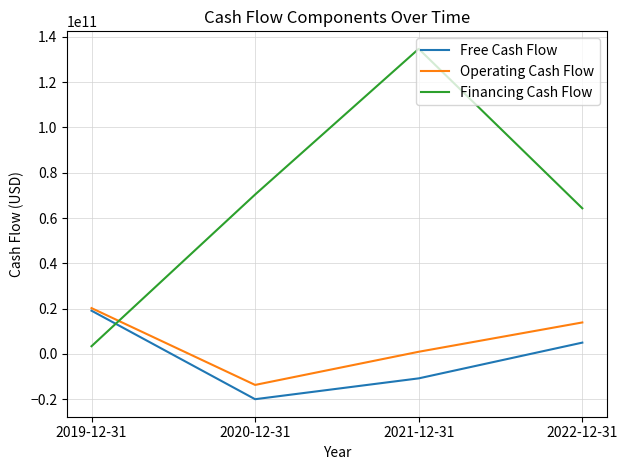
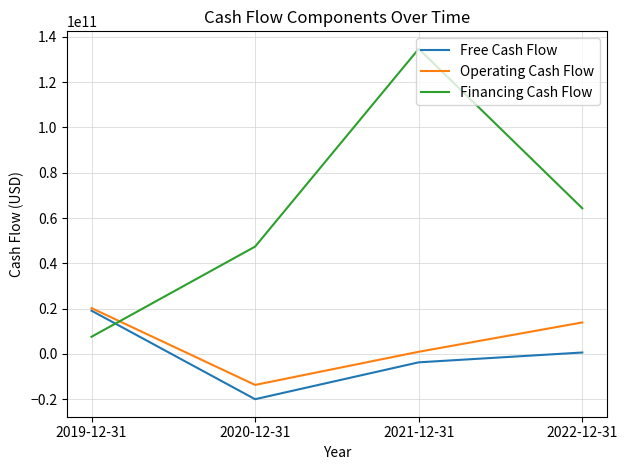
  {
    "Free Cash Flow": {
      "2019-12-31": 19000000000,
      "2020-12-31": -20000000000,
-     "2021-12-31": -11000000000,
-     "2022-12-31": 5000000000
+     "2021-12-31": -4000000000,
+     "2022-12-31": 1000000000
    },
    "Operating Cash Flow": {
      "2019-12-31": 20000000000,
      "2020-12-31": -14000000000,
      "2021-12-31": 1000000000,
      "2022-12-31": 14000000000
    },
    "Financing Cash Flow": {
-     "2019-12-31": 3000000000,
-     "2020-12-31": 70000000000,
+     "2019-12-31": 8000000000,
+     "2020-12-31": 47000000000,
      "2022-12-31": 64000000000
    }
  }
